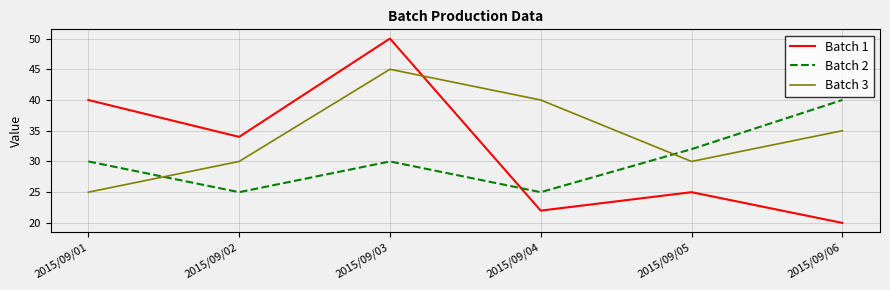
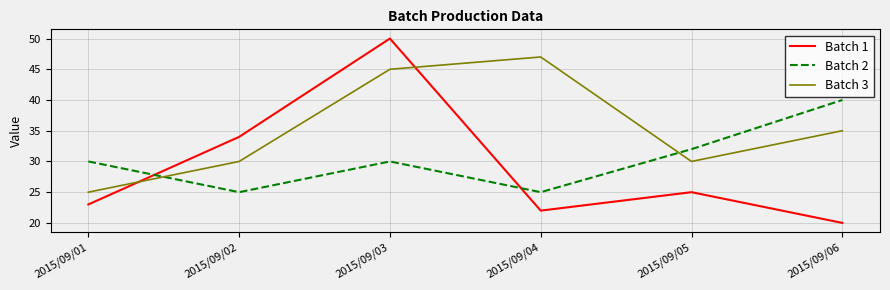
  {
    "Batch 1": {
-     "2015/09/01": 40,
+     "2015/09/01": 23,
      "2015/09/02": 34,
      "2015/09/03": 50,
      "2015/09/04": 22,
      "2015/09/05": 25,
      "2015/09/06": 20
    },
    "Batch 2": {
      "2015/09/01": 30,
      "2015/09/02": 25,
      "2015/09/03": 30,
      "2015/09/04": 25,
      "2015/09/05": 32,
      "2015/09/06": 40
    },
    "Batch 3": {
      "2015/09/01": 25,
      "2015/09/02": 30,
      "2015/09/03": 45,
-     "2015/09/04": 40,
+     "2015/09/04": 47,
      "2015/09/05": 30,
      "2015/09/06": 35
    }
  }
